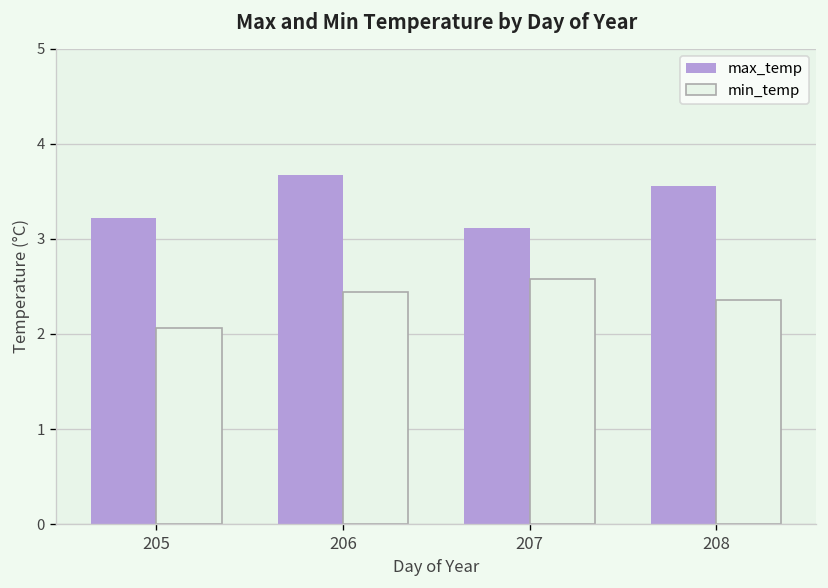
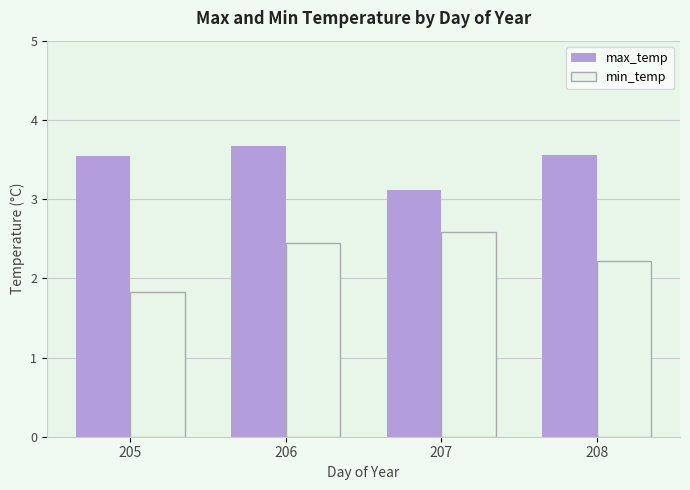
  {
    "max_temp": {
-     "205": 3.2,
+     "205": 3.6,
      "206": 3.7,
      "207": 3.1,
      "208": 3.6
    },
    "min_temp": {
-     "205": 2.1,
+     "205": 1.8,
      "206": 2.4,
      "207": 2.6,
-     "208": 2.4
+     "208": 2.2
    }
  }
